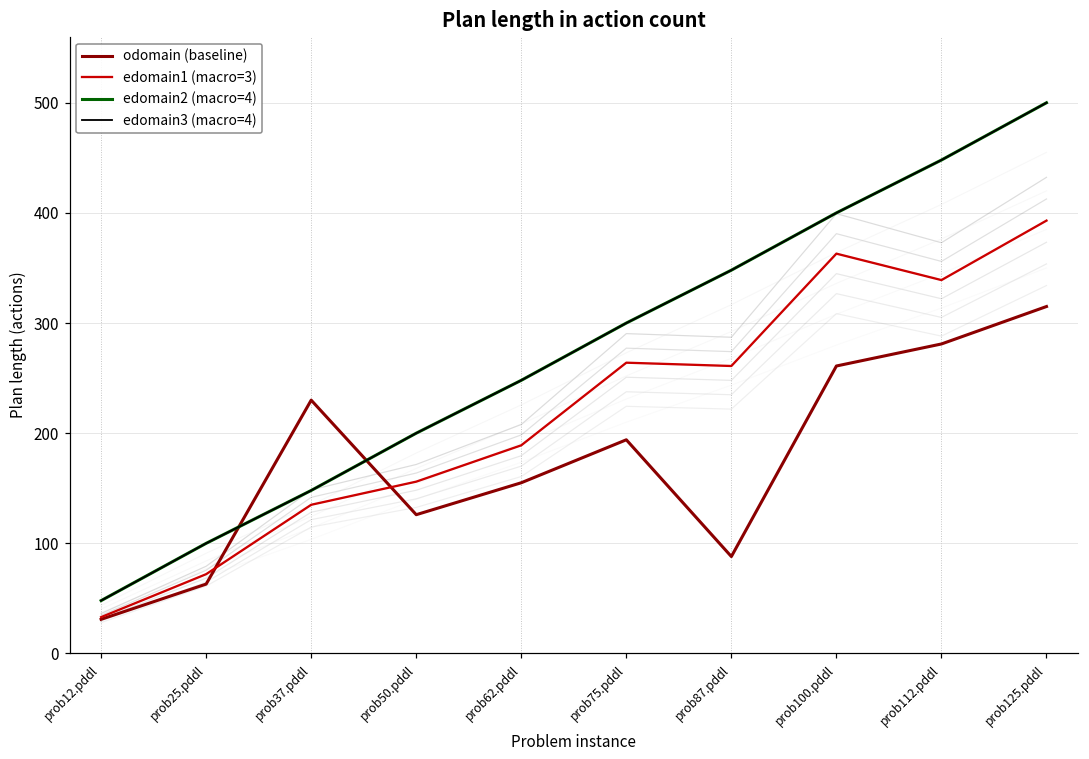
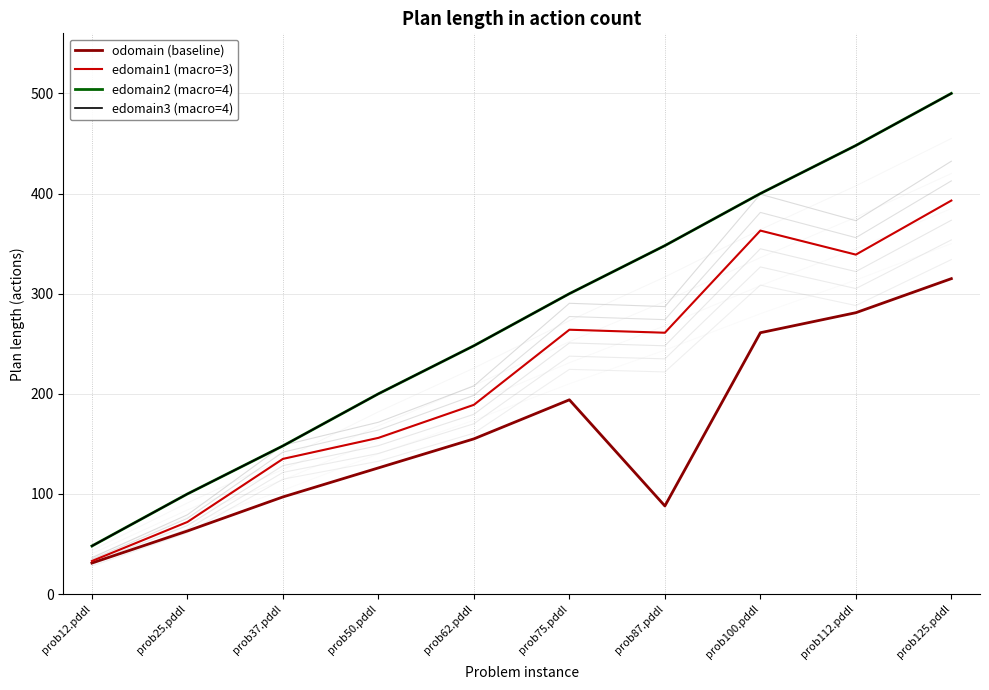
  {
    "edomain1 (macro=3)": {
      "prob75.pddl": 264,
      "prob87.pddl": 261,
      "prob112.pddl": 339,
      "prob125.pddl": 393
    },
    "odomain (baseline)": {
-     "prob37.pddl": 230,
+     "prob37.pddl": 97,
      "prob50.pddl": 126,
      "prob62.pddl": 155,
      "prob75.pddl": 194,
      "prob87.pddl": 88,
      "prob100.pddl": 261,
      "prob112.pddl": 281,
      "prob125.pddl": 315
    },
    "edomain3 (macro=4)": {
      "prob12.pddl": 48,
      "prob25.pddl": 100,
      "prob50.pddl": 200,
      "prob62.pddl": 248,
      "prob75.pddl": 300,
      "prob87.pddl": 348,
      "prob112.pddl": 448,
      "prob125.pddl": 500
    }
  }
